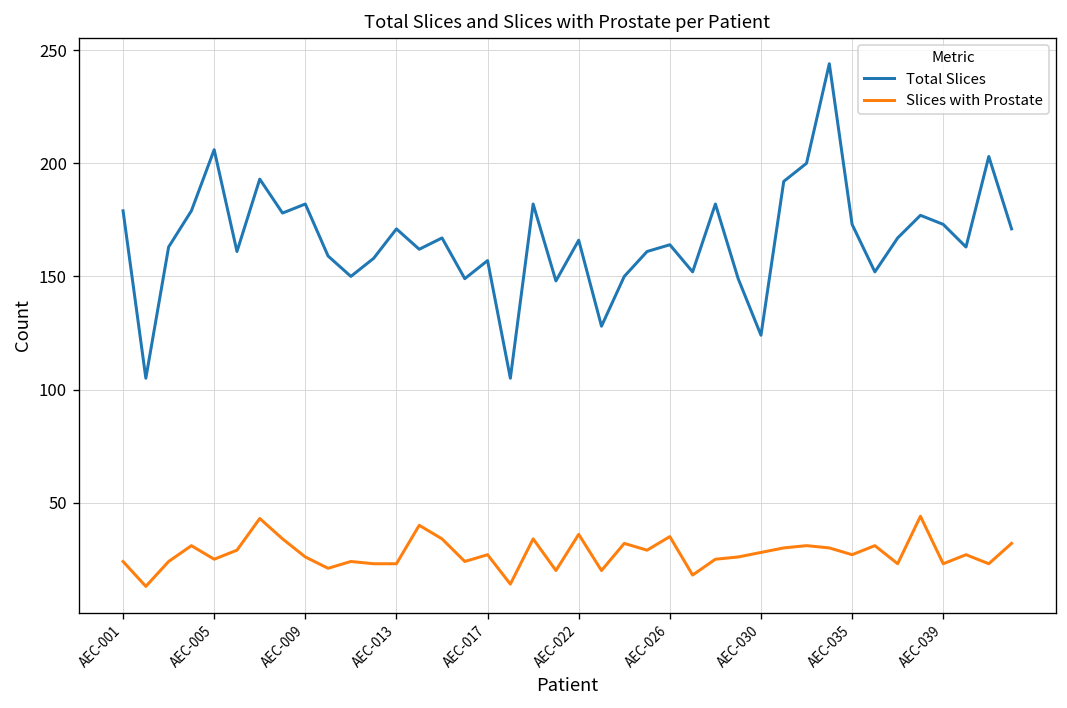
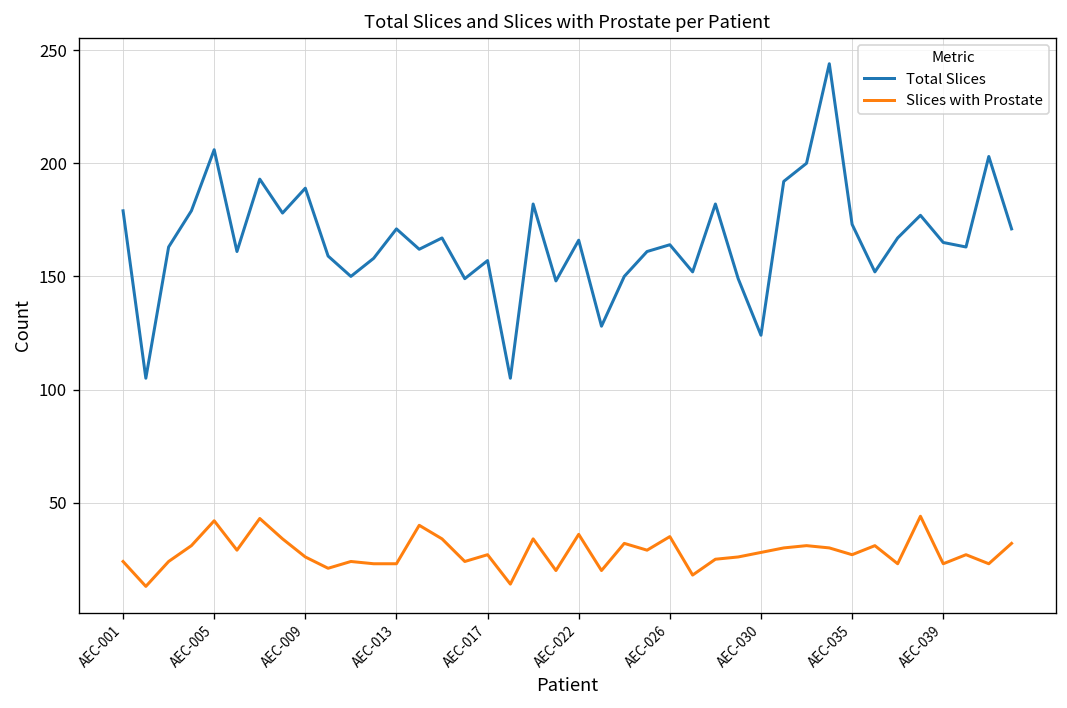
  {
    "Total Slices": {
      "AEC-001": 179,
      "AEC-005": 206,
-     "AEC-009": 182,
+     "AEC-009": 189,
      "AEC-013": 171,
      "AEC-017": 157,
      "AEC-022": 166,
      "AEC-026": 164,
      "AEC-030": 124,
      "AEC-035": 173,
-     "AEC-039": 173
+     "AEC-039": 165
    },
    "Slices with Prostate": {
      "AEC-001": 24,
-     "AEC-005": 25,
+     "AEC-005": 42,
      "AEC-009": 26,
      "AEC-013": 23,
      "AEC-017": 27,
      "AEC-022": 36,
      "AEC-026": 35,
      "AEC-030": 28,
      "AEC-035": 27,
      "AEC-039": 23
    }
  }
